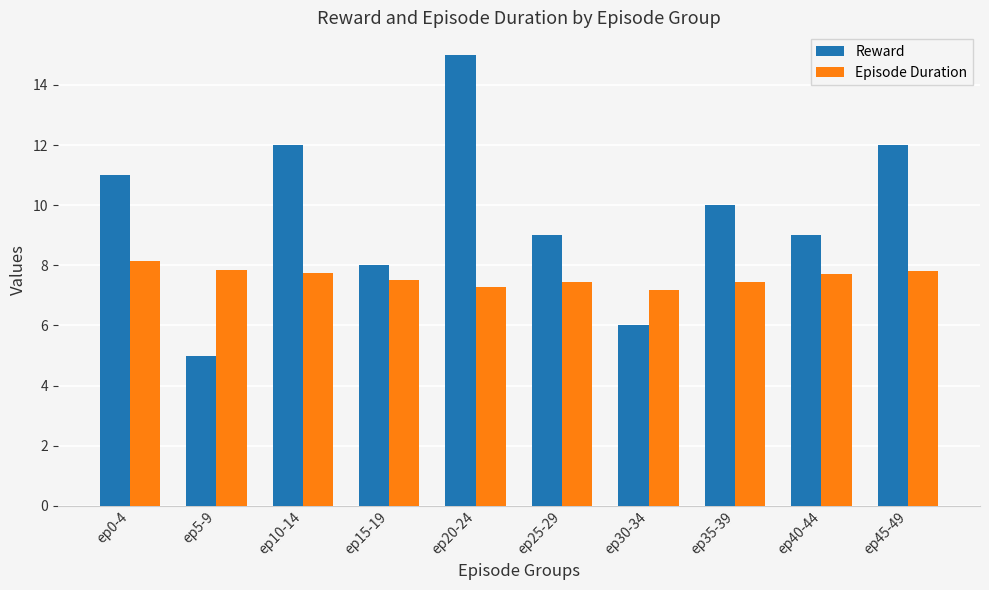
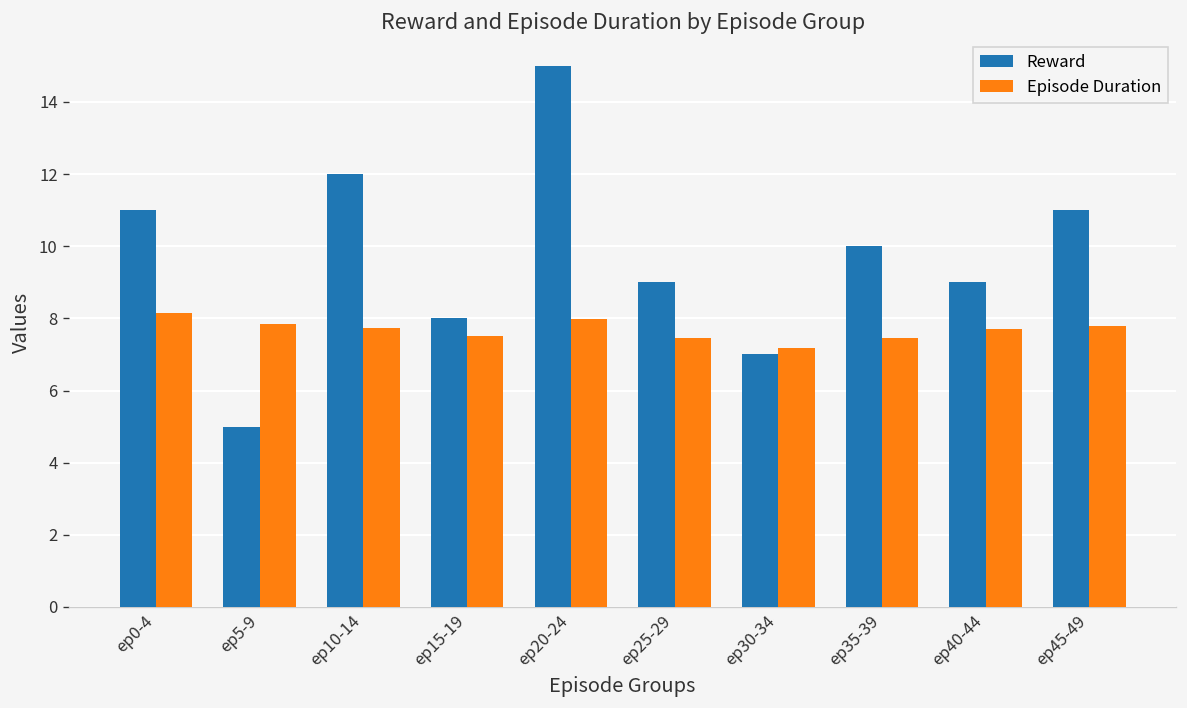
  {
    "Reward": {
      "ep0-4": 11,
      "ep5-9": 5,
      "ep10-14": 12,
      "ep15-19": 8,
      "ep20-24": 15,
      "ep25-29": 9,
-     "ep30-34": 6,
+     "ep30-34": 7,
      "ep35-39": 10,
      "ep40-44": 9,
-     "ep45-49": 12
+     "ep45-49": 11
    },
    "Episode Duration": {
      "ep0-4": 8.1,
      "ep5-9": 7.9,
      "ep10-14": 7.7,
      "ep15-19": 7.5,
-     "ep20-24": 7.3,
+     "ep20-24": 8.0,
      "ep25-29": 7.5,
      "ep30-34": 7.2,
      "ep35-39": 7.5,
      "ep40-44": 7.7,
      "ep45-49": 7.8
    }
  }
